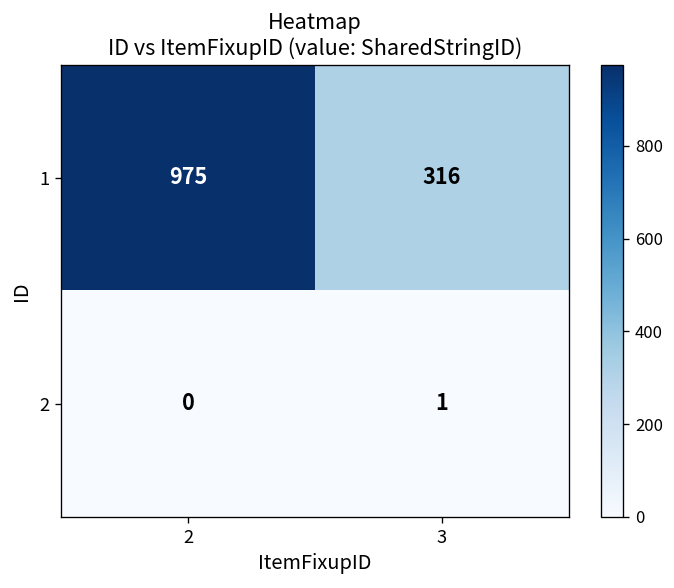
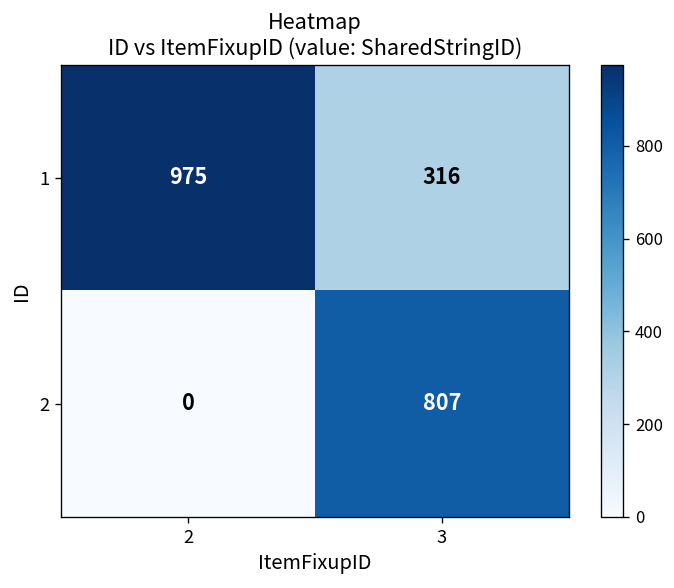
  {
    "1": {
      "2": 975,
      "3": 316
    },
    "2": {
      "2": 0,
-     "3": 1
+     "3": 807
    }
  }
